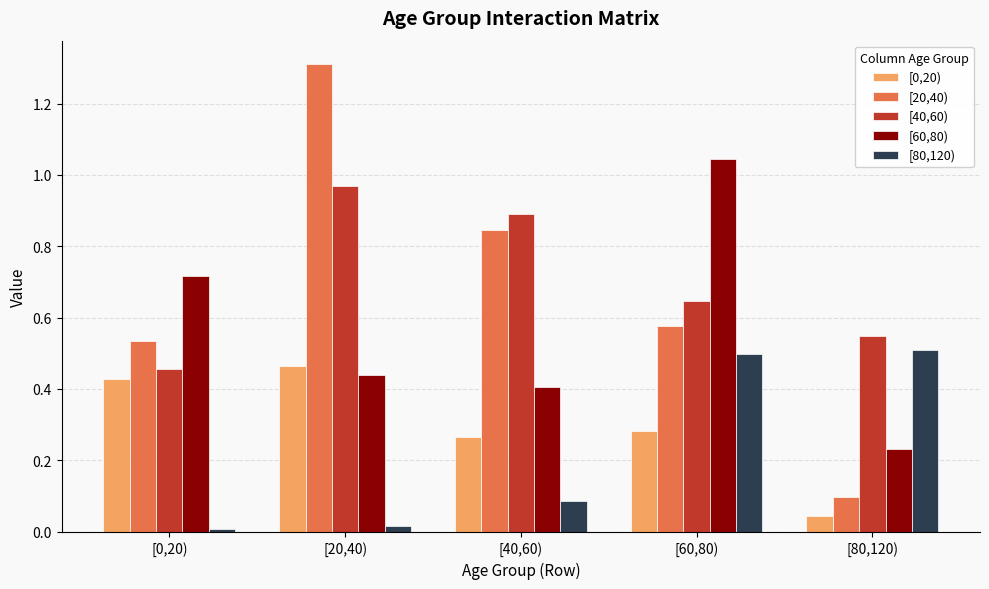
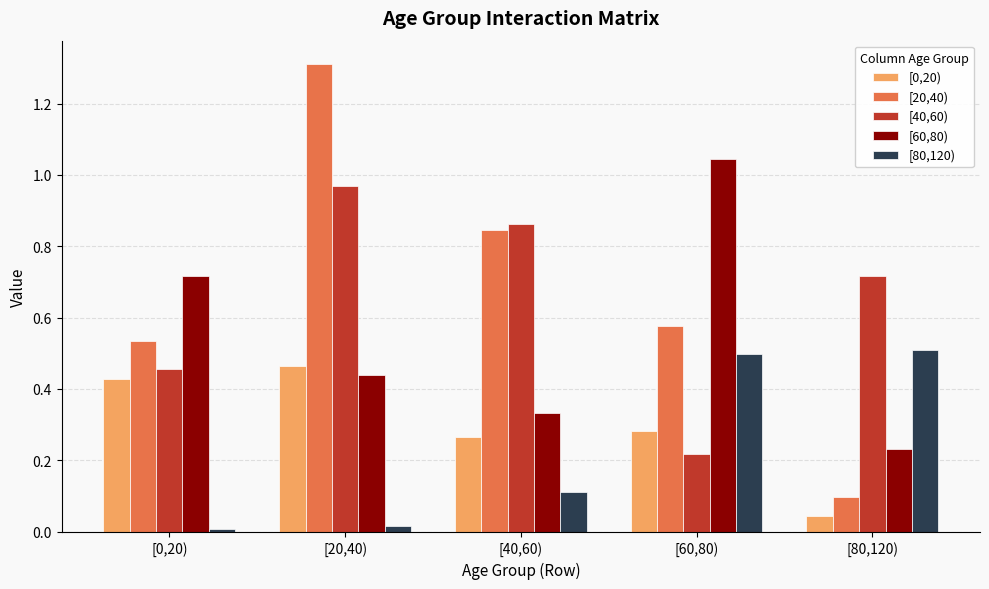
  {
    "[40,60)": {
      "[0,20)": 0.46,
      "[20,40)": 0.97,
-     "[40,60)": 0.89,
-     "[60,80)": 0.65,
-     "[80,120)": 0.55
+     "[40,60)": 0.86,
+     "[60,80)": 0.22,
+     "[80,120)": 0.72
    },
    "[60,80)": {
      "[0,20)": 0.72,
      "[20,40)": 0.44,
-     "[40,60)": 0.40,
+     "[40,60)": 0.33,
      "[60,80)": 1.05,
      "[80,120)": 0.23
    },
    "[80,120)": {
      "[0,20)": 0.01,
      "[20,40)": 0.02,
-     "[40,60)": 0.09,
+     "[40,60)": 0.11,
      "[60,80)": 0.50,
      "[80,120)": 0.51
    }
  }
